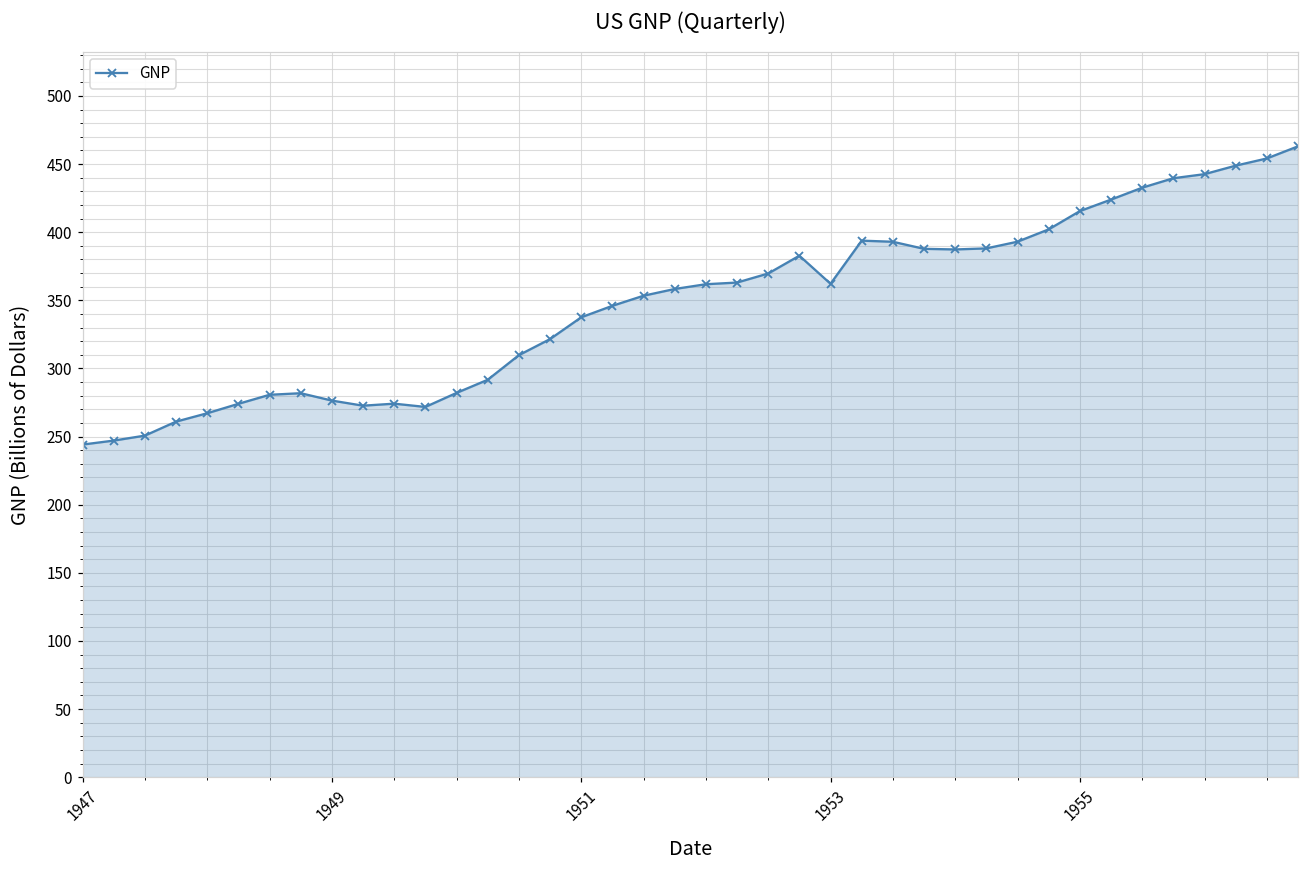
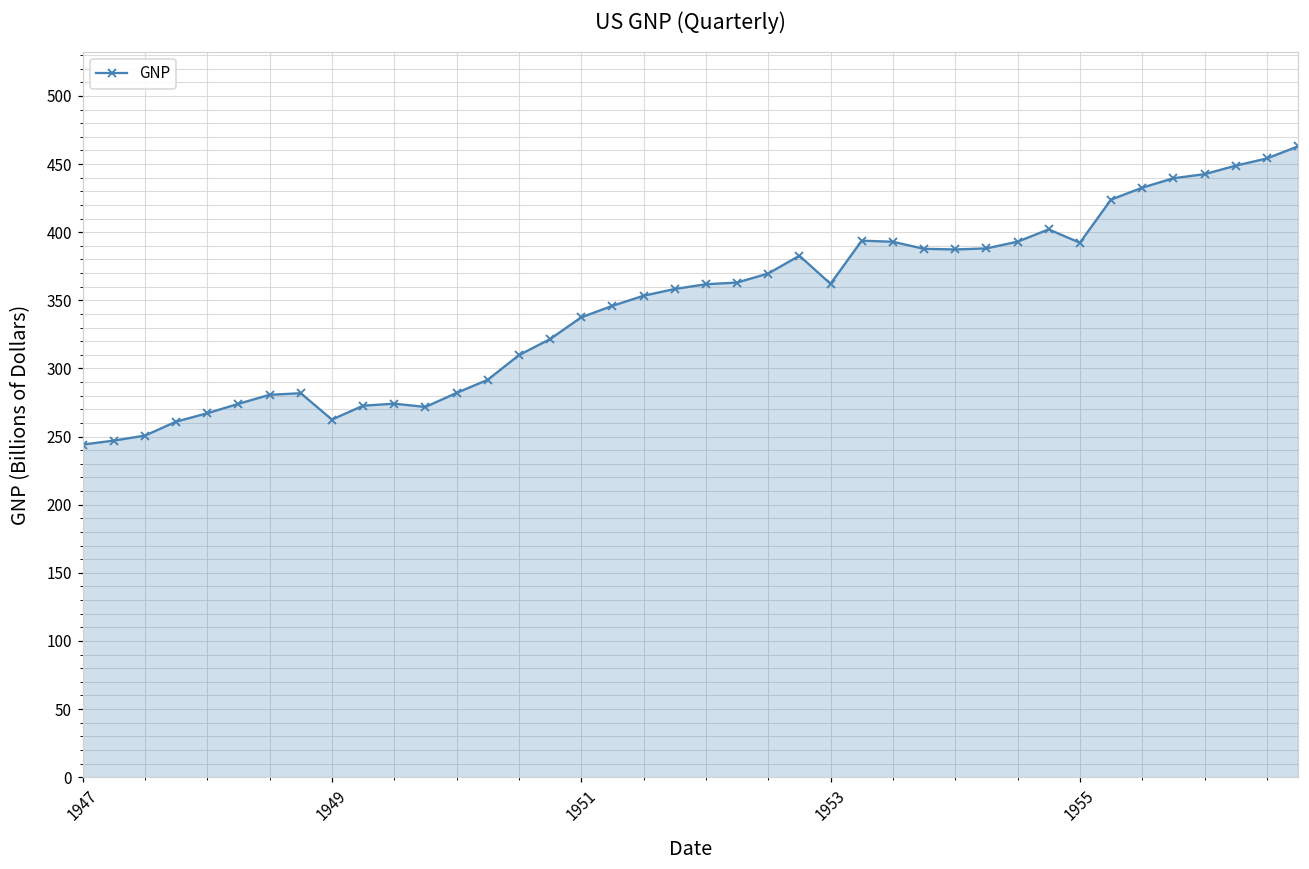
  {
    "1947": 244,
-   "1949": 276,
+   "1949": 263,
    "1951": 338,
    "1953": 362,
-   "1955": 415
+   "1955": 392
  }
